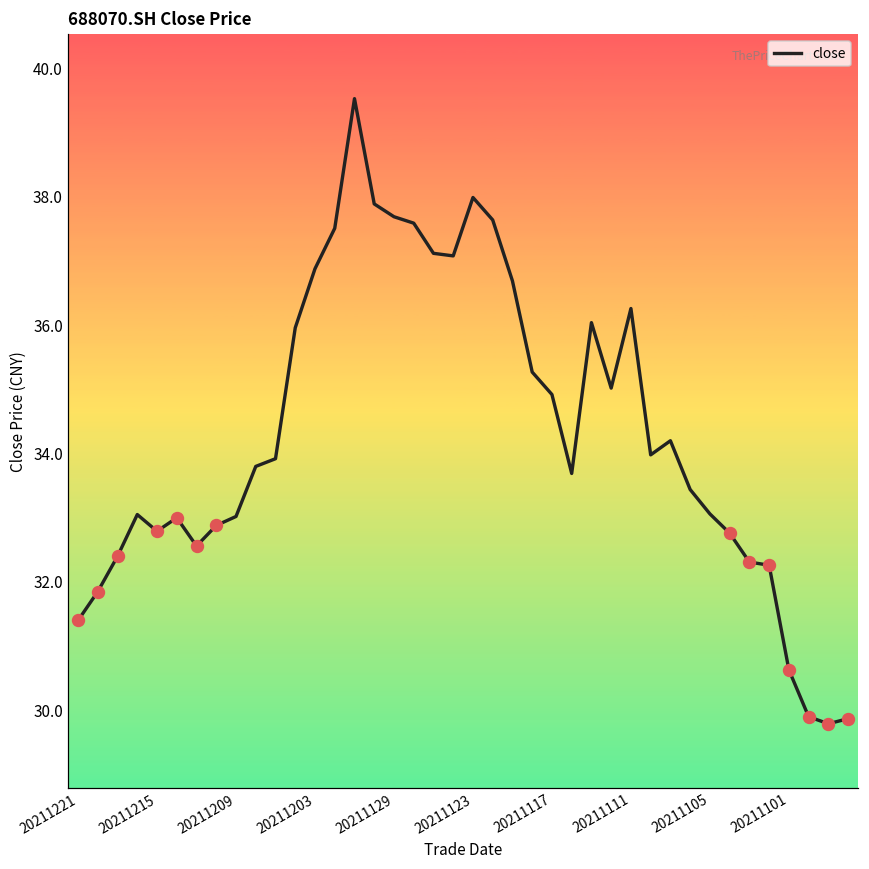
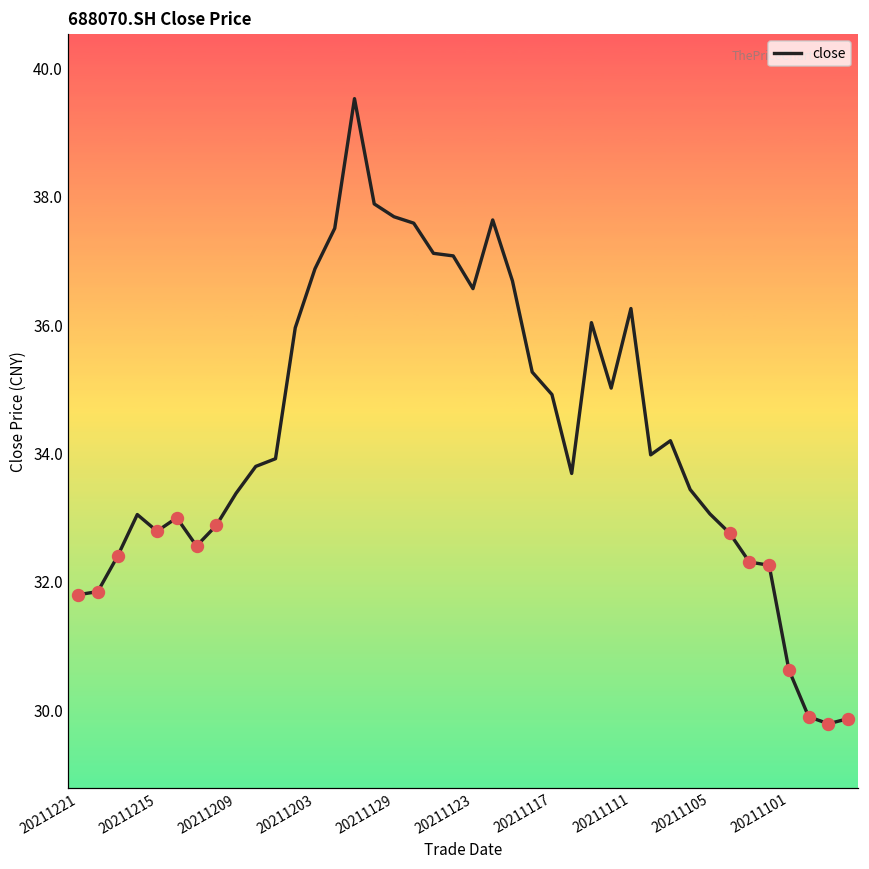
  {
    "close": {
-     "20211221": 31.4,
-     "20211209": 33.0,
+     "20211221": 31.8,
+     "20211209": 33.4,
      "20211203": 36.9,
      "20211129": 37.7,
-     "20211123": 38.0,
+     "20211123": 36.6,
      "20211117": 34.9,
      "20211111": 36.3,
      "20211105": 33.1
    }
  }
